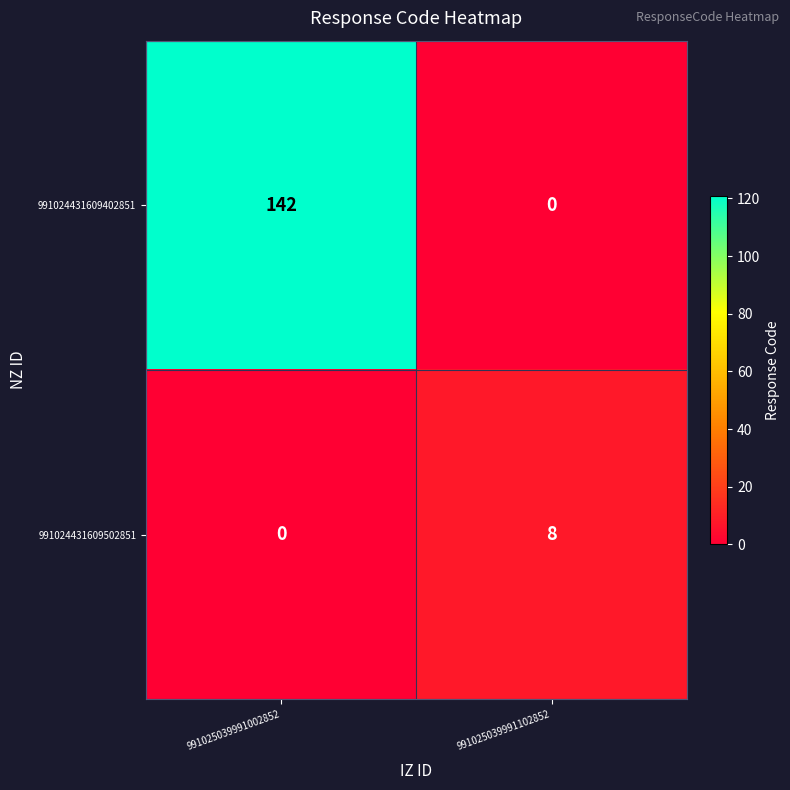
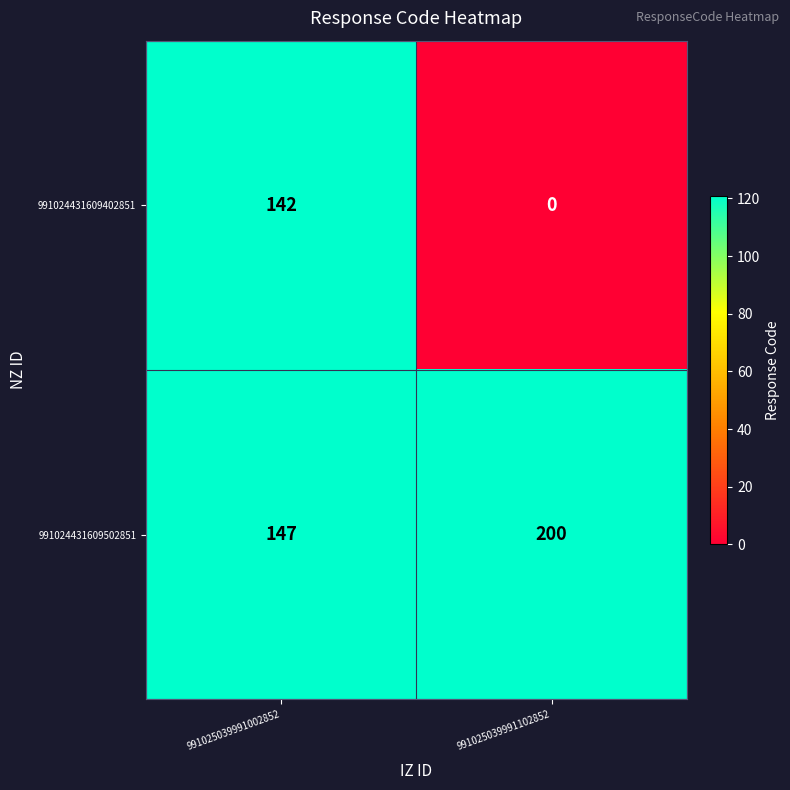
  {
    "991024431609402851": {
      "991025039991002852": 142,
      "991025039991102852": 0
    },
    "991024431609502851": {
-     "991025039991002852": 0,
-     "991025039991102852": 8
+     "991025039991002852": 147,
+     "991025039991102852": 200
    }
  }
